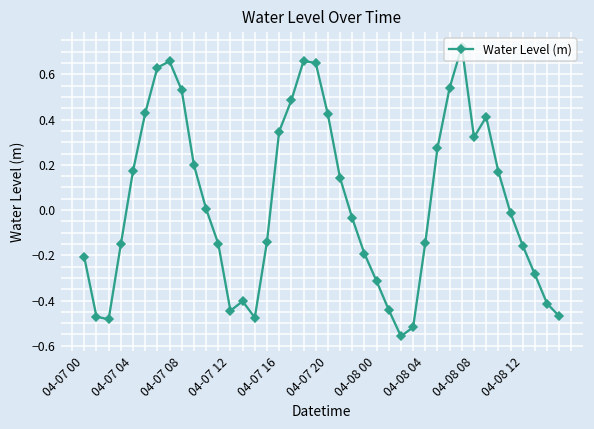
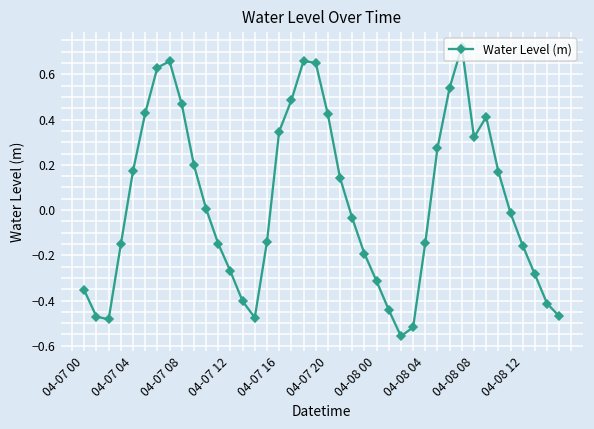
  {
-   "04-07 00": -0.21,
+   "04-07 00": -0.36,
    "04-07 04": 0.17,
-   "04-07 08": 0.53,
-   "04-07 12": -0.44,
+   "04-07 08": 0.47,
+   "04-07 12": -0.27,
    "04-07 16": 0.35,
    "04-07 20": 0.42,
    "04-08 00": -0.31,
    "04-08 04": -0.15,
    "04-08 08": 0.32,
    "04-08 12": -0.16
  }
